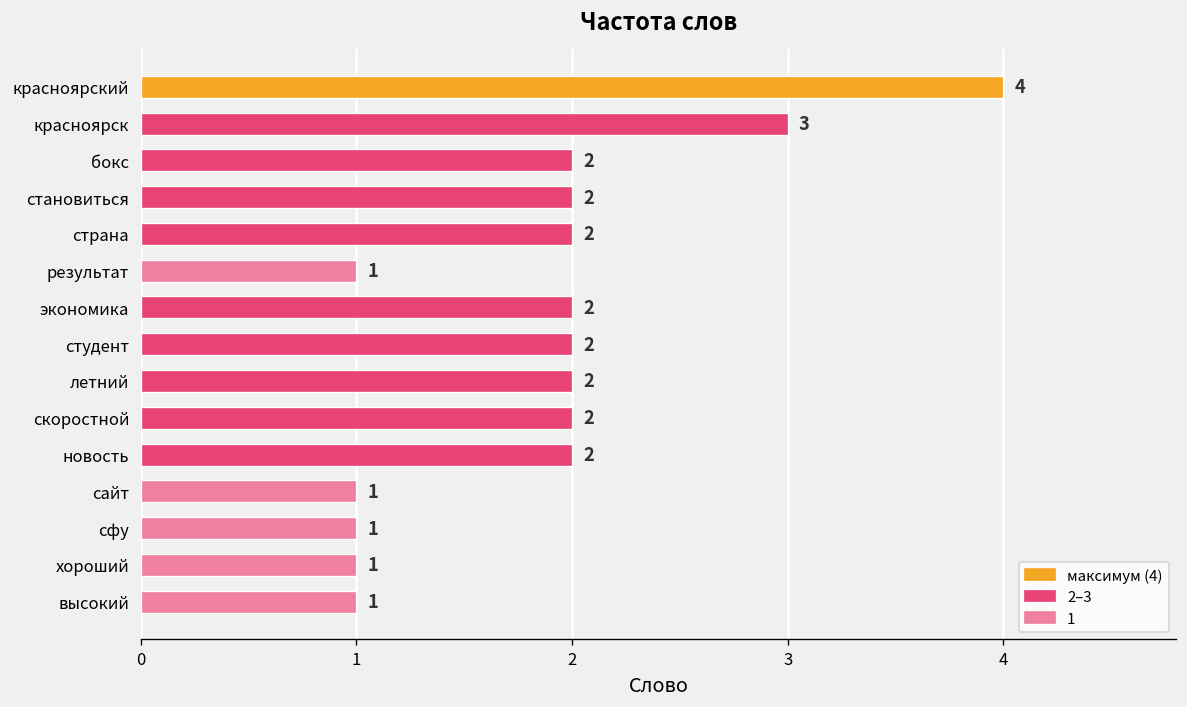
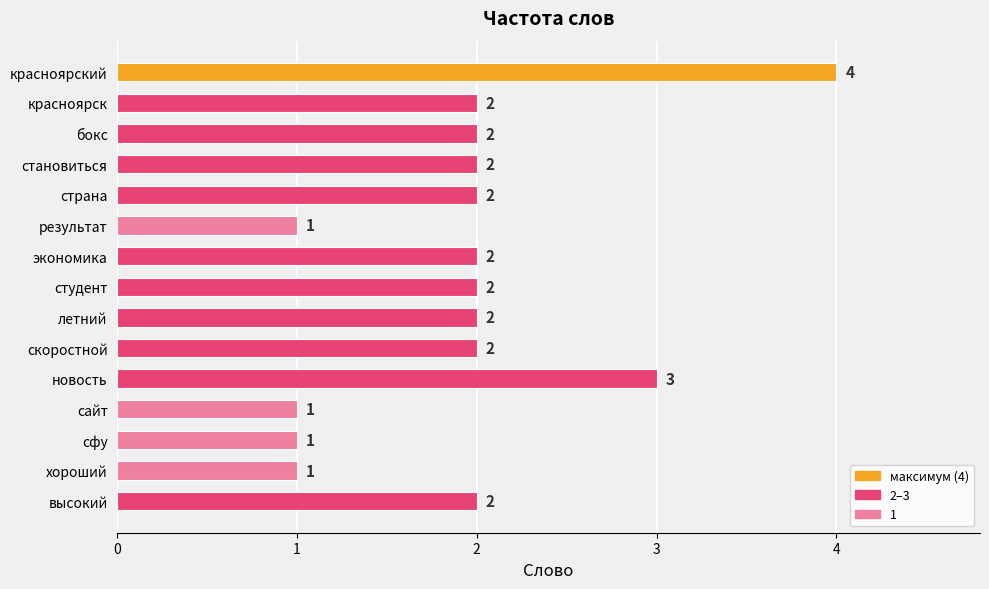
  {
    "красноярский": 4,
-   "красноярск": 3,
+   "красноярск": 2,
    "бокс": 2,
    "становиться": 2,
    "страна": 2,
    "результат": 1,
    "экономика": 2,
    "студент": 2,
    "летний": 2,
    "скоростной": 2,
-   "новость": 2,
+   "новость": 3,
    "сайт": 1,
    "сфу": 1,
    "хороший": 1,
-   "высокий": 1
+   "высокий": 2
  }
